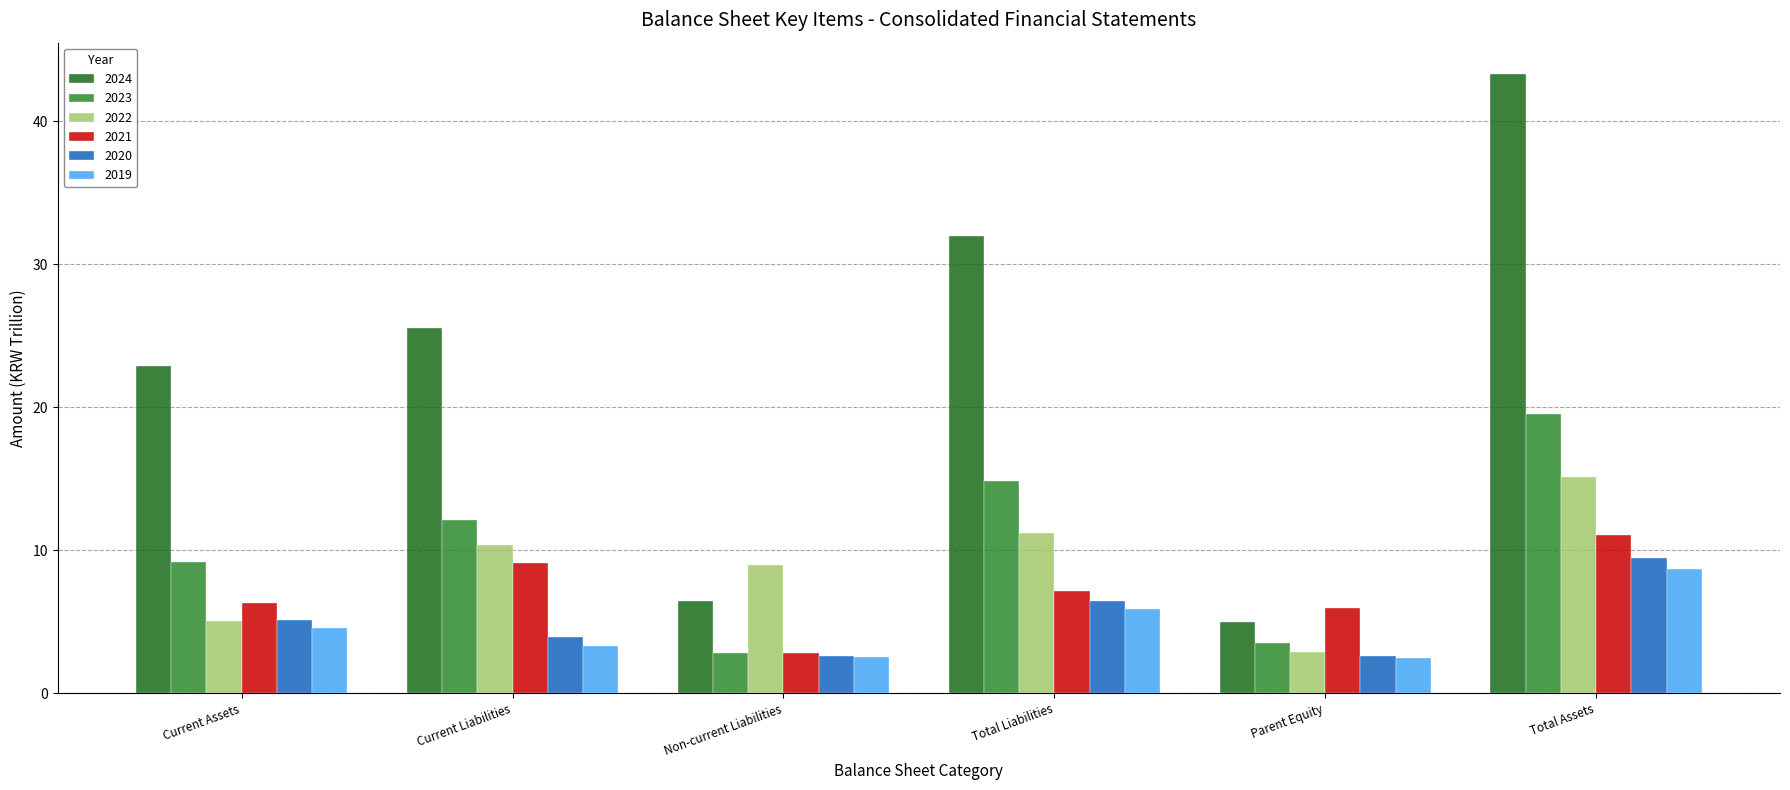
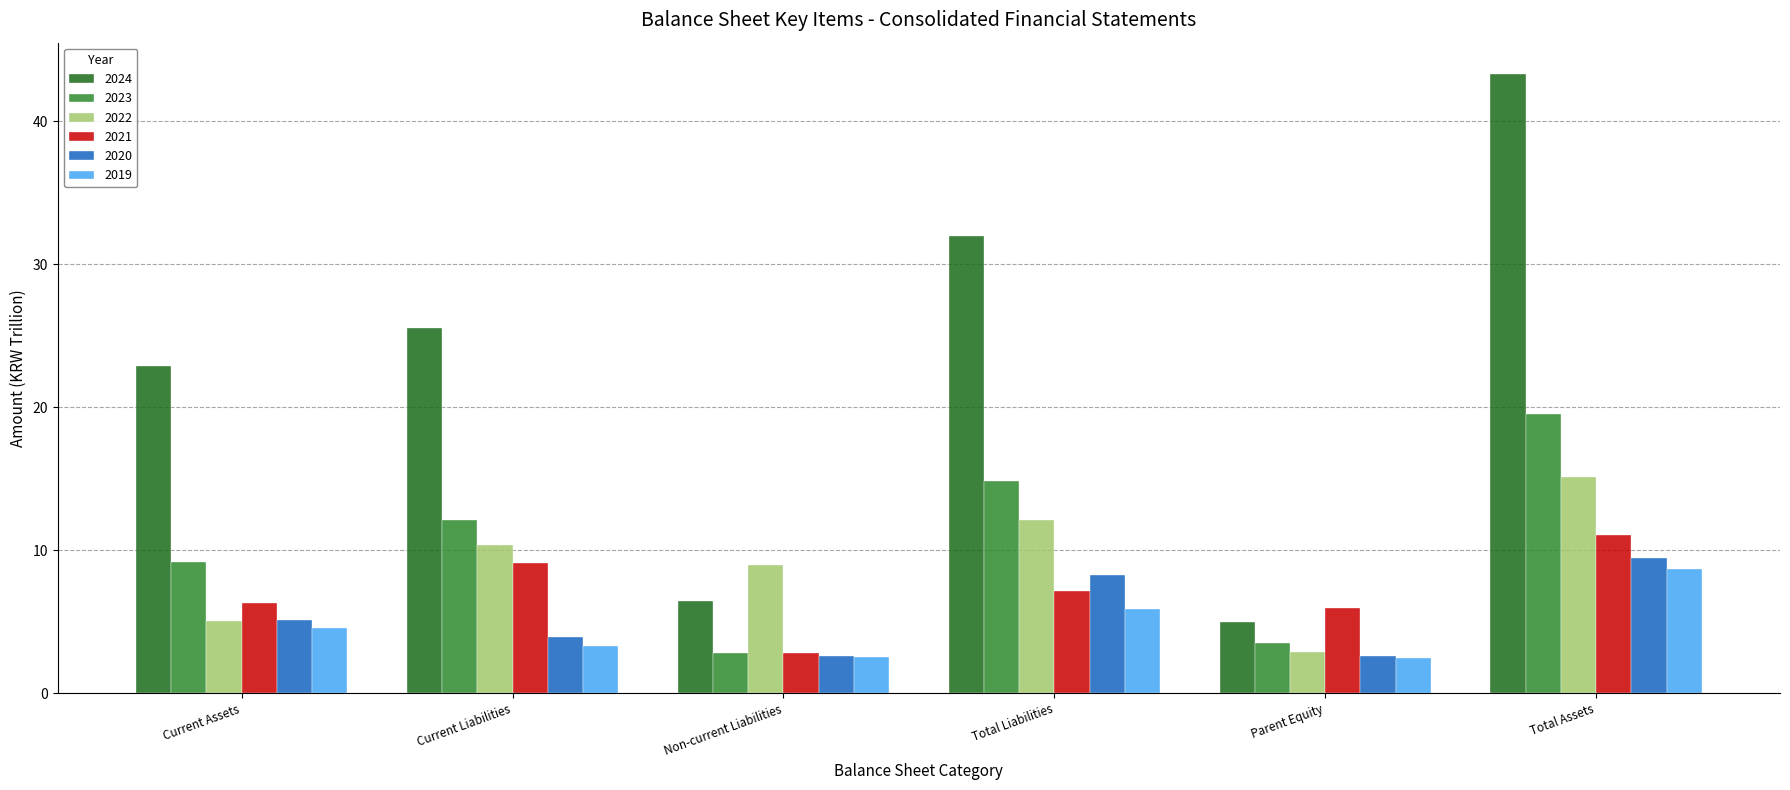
  {
    "2022": {
      "Current Assets": 5.0,
      "Current Liabilities": 10.4,
      "Non-current Liabilities": 9.0,
-     "Total Liabilities": 11.2,
+     "Total Liabilities": 12.1,
      "Parent Equity": 2.9,
      "Total Assets": 15.2
    },
    "2021": {
      "Current Assets": 6.3,
      "Current Liabilities": 9.1,
      "Non-current Liabilities": 2.8,
      "Total Liabilities": 7.1,
      "Parent Equity": 6.0,
      "Total Assets": 11.0
    },
    "2020": {
      "Current Assets": 5.1,
      "Current Liabilities": 3.9,
      "Non-current Liabilities": 2.6,
-     "Total Liabilities": 6.5,
+     "Total Liabilities": 8.3,
      "Parent Equity": 2.6,
      "Total Assets": 9.5
    },
    "2019": {
      "Current Assets": 4.6,
      "Current Liabilities": 3.3,
      "Non-current Liabilities": 2.5,
      "Total Liabilities": 5.9,
      "Parent Equity": 2.5,
      "Total Assets": 8.7
    }
  }
